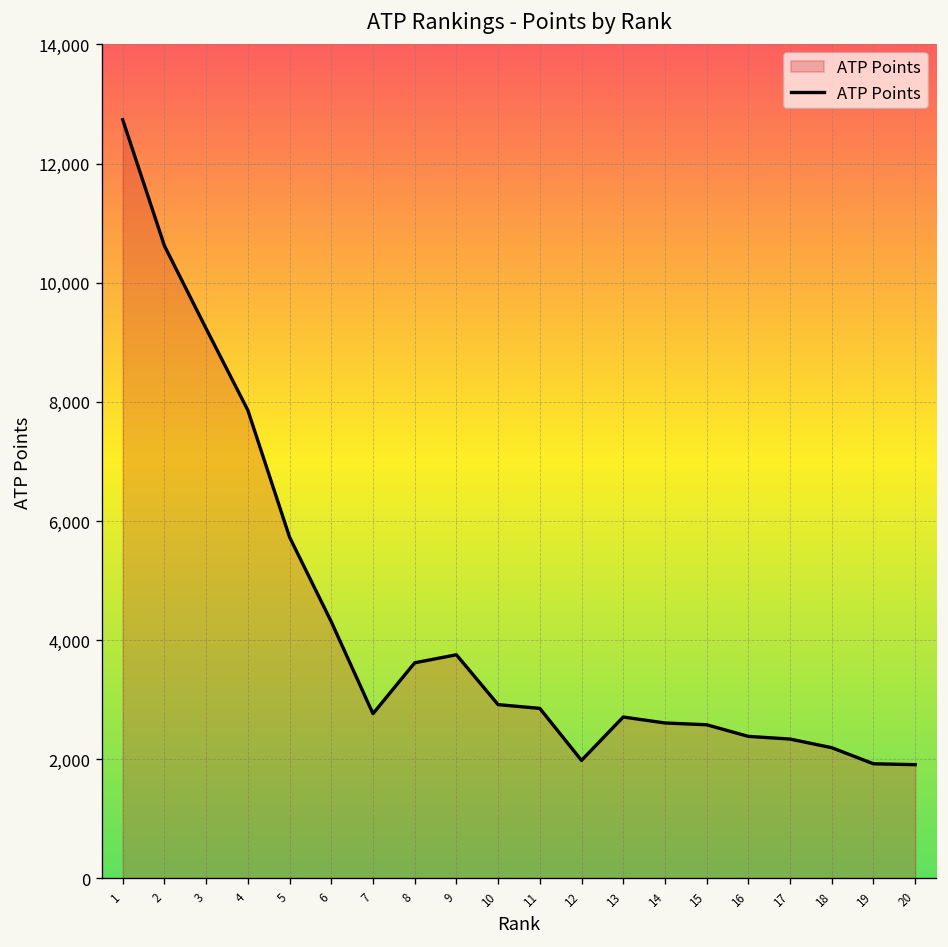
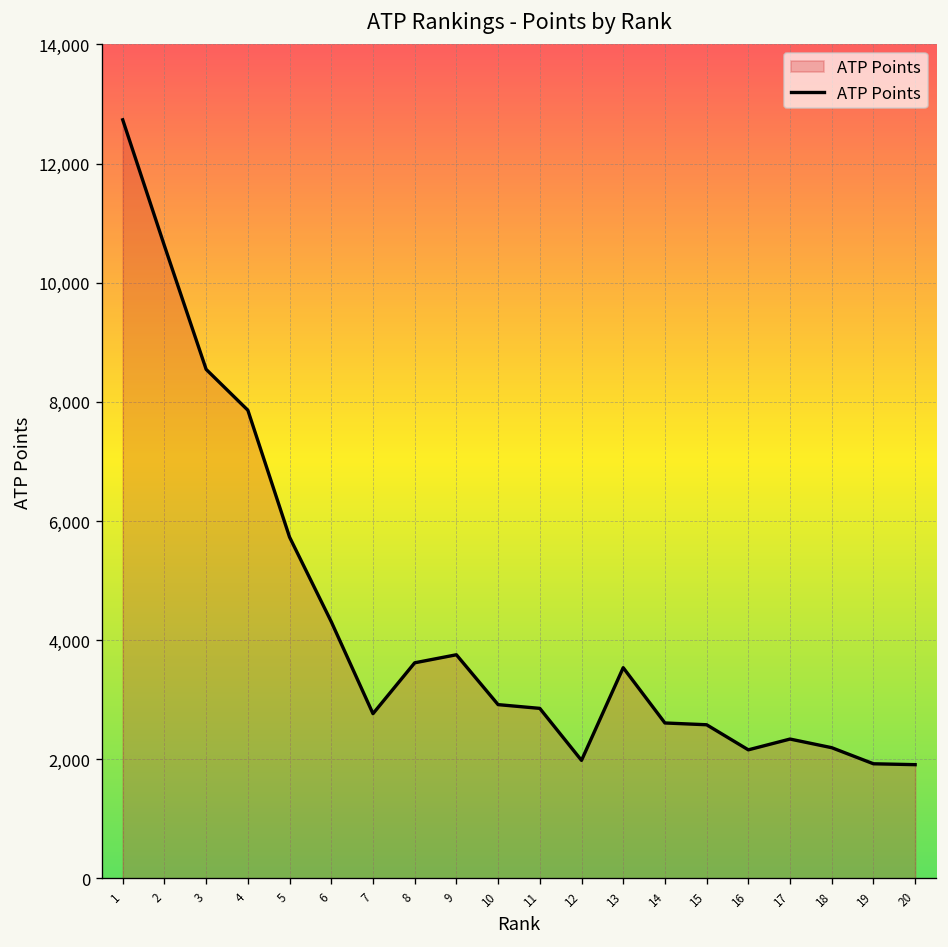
  {
    "1": "12,700",
    "2": "10,600",
-   "3": "9,200",
+   "3": "8,500",
    "4": "7,900",
    "5": "5,700",
    "6": "4,300",
    "7": "2,800",
    "8": "3,600",
    "9": "3,800",
    "10": "2,900",
    "11": "2,900",
    "12": "2,000",
-   "13": "2,700",
+   "13": "3,500",
    "14": "2,600",
    "15": "2,600",
-   "16": "2,400",
+   "16": "2,200",
    "17": "2,300",
    "18": "2,200",
    "19": "1,900",
    "20": "1,900"
  }
